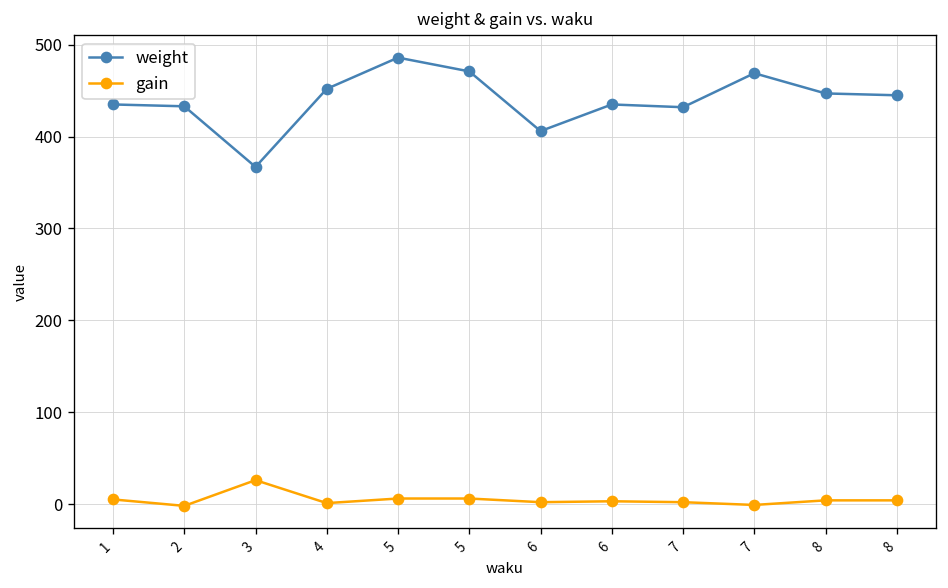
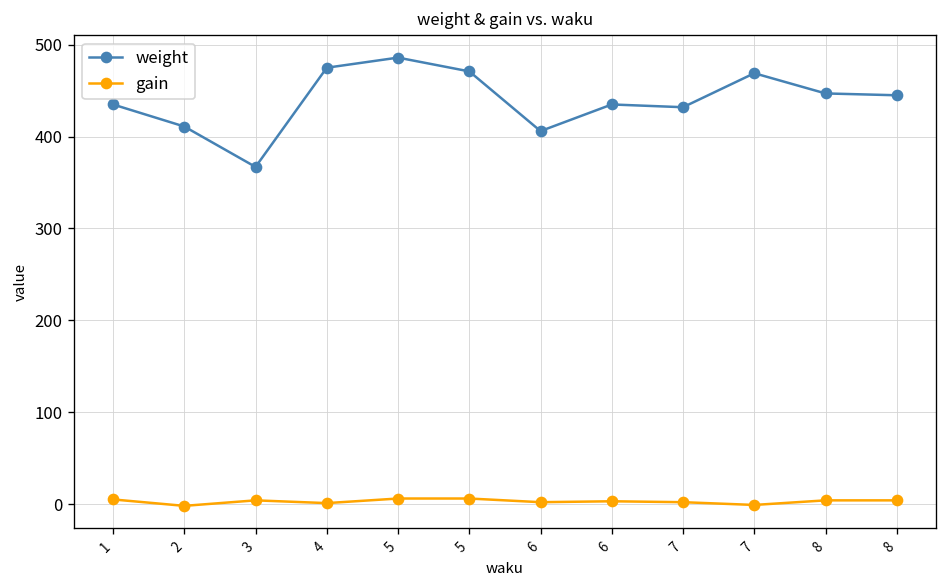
  {
    "weight": {
      "1": 440,
-     "2": 430,
+     "2": 410,
      "3": 370,
-     "4": 450
+     "4": 480
    },
    "gain": {
      "1": 10,
      "2": 0,
-     "3": 30,
+     "3": 0,
      "4": 0
    }
  }
